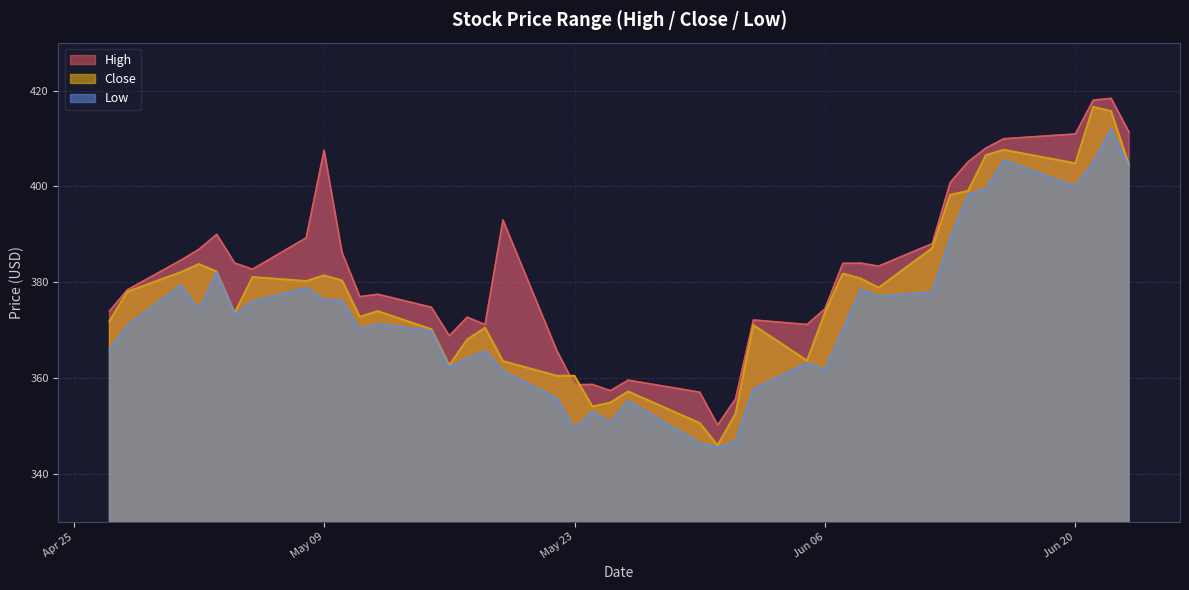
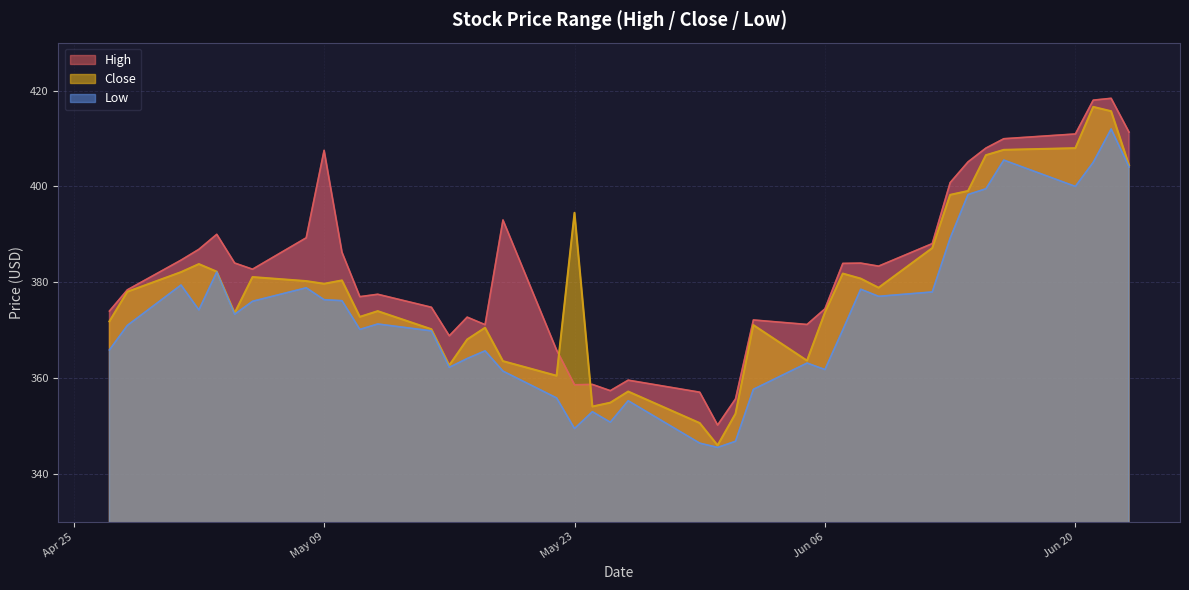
  {
    "High": {
      "May 09": 408,
      "May 23": 359,
      "Jun 06": 374,
      "Jun 20": 411
    },
    "Close": {
-     "May 09": 381,
-     "May 23": 360,
+     "May 09": 380,
+     "May 23": 395,
      "Jun 06": 374,
-     "Jun 20": 405
+     "Jun 20": 408
    },
    "Low": {
      "May 09": 376,
      "May 23": 349,
      "Jun 06": 362,
      "Jun 20": 400
    }
  }
